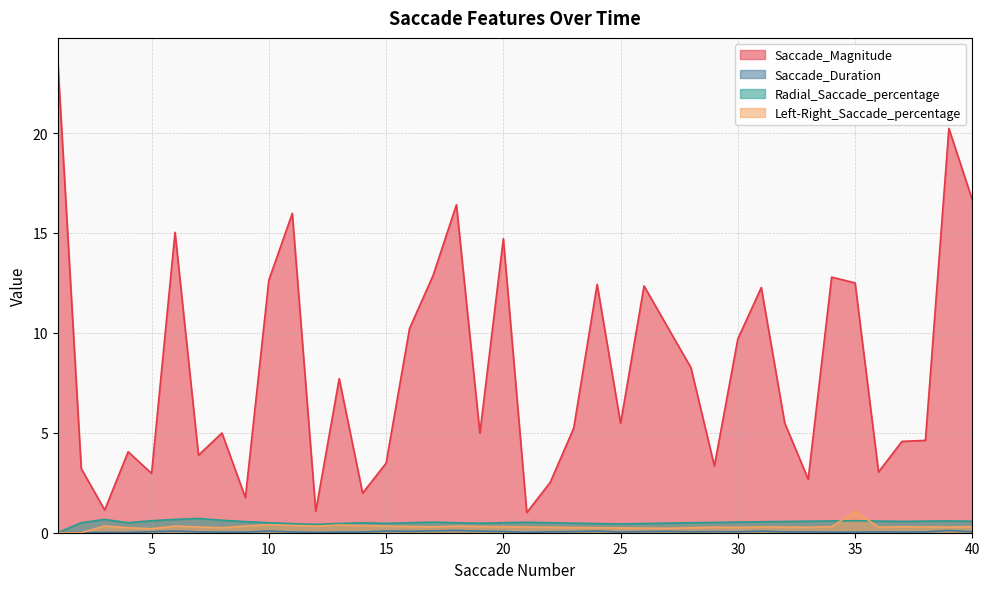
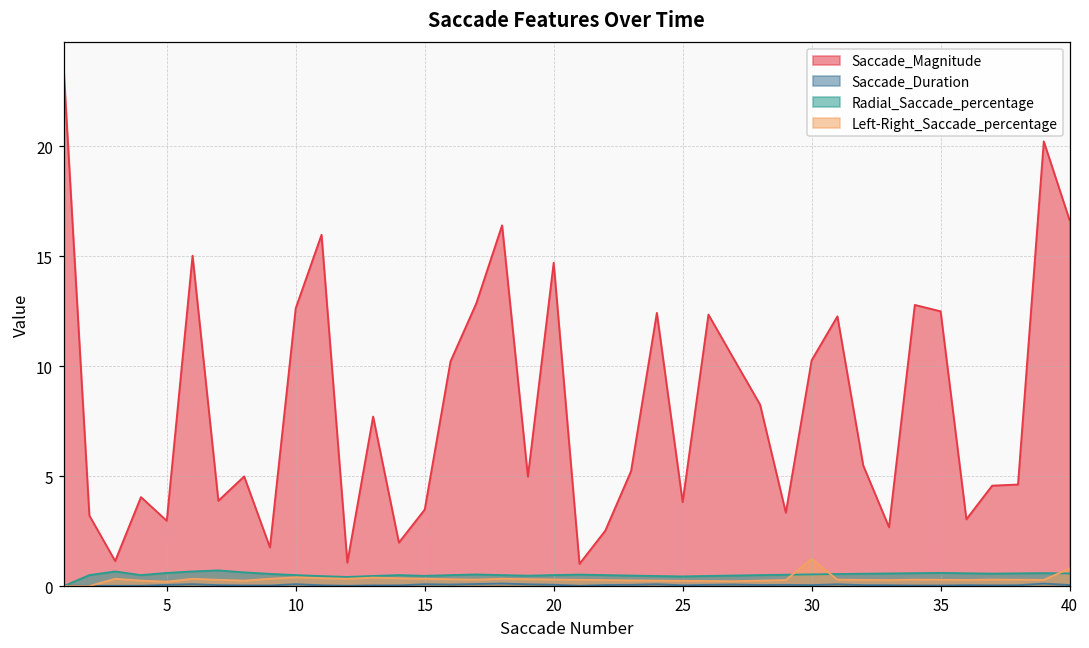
  {
    "Saccade_Magnitude": {
      "5": 3.0,
      "10": 12.6,
      "15": 3.5,
      "20": 14.7,
-     "25": 5.5,
-     "30": 9.7,
+     "25": 3.8,
+     "30": 10.3,
      "35": 12.5,
      "40": 16.7
    },
    "Left-Right_Saccade_percentage": {
      "5": 0.2,
      "15": 0.3,
      "20": 0.3,
      "25": 0.2,
-     "30": 0.3,
-     "35": 1.1,
-     "40": 0.3
+     "30": 1.2,
+     "35": 0.3,
+     "40": 0.8
    }
  }
